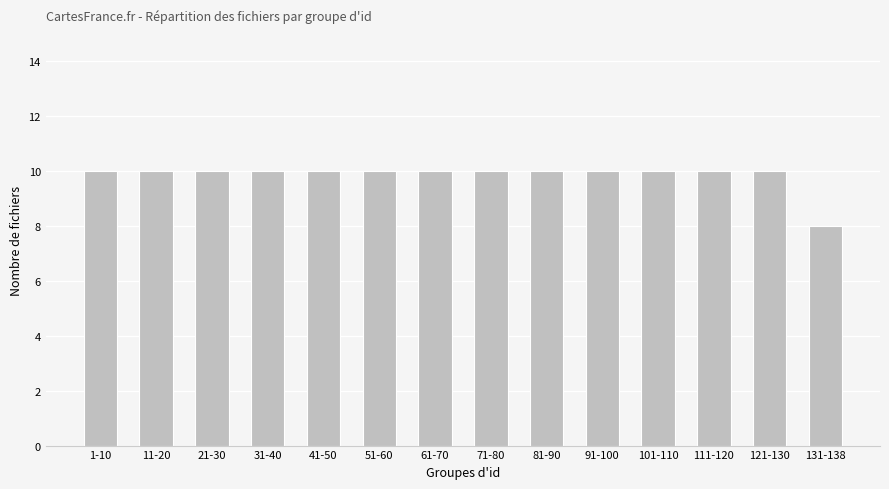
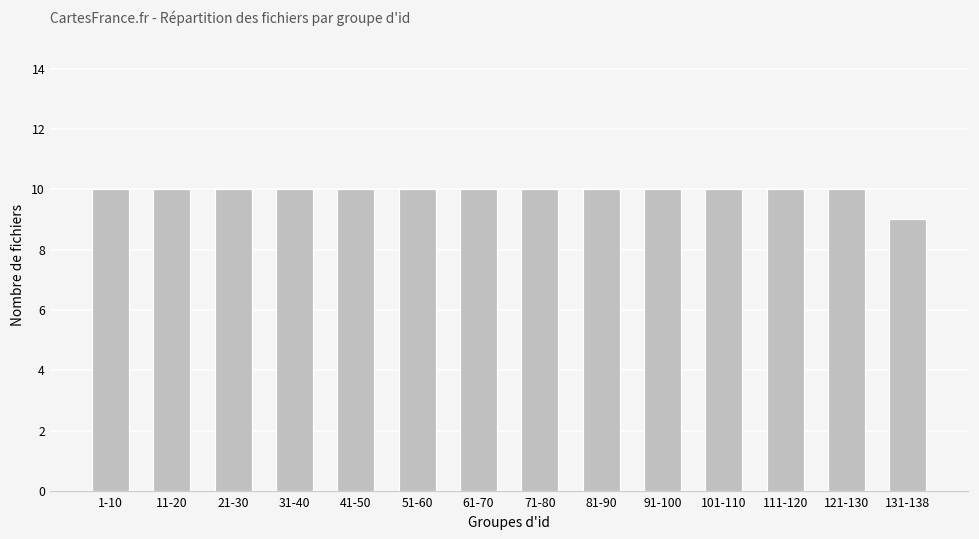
  {
    "1-10": 10,
    "11-20": 10,
    "21-30": 10,
    "31-40": 10,
    "41-50": 10,
    "51-60": 10,
    "61-70": 10,
    "71-80": 10,
    "81-90": 10,
    "91-100": 10,
    "101-110": 10,
    "111-120": 10,
    "121-130": 10,
-   "131-138": 8
+   "131-138": 9
  }
